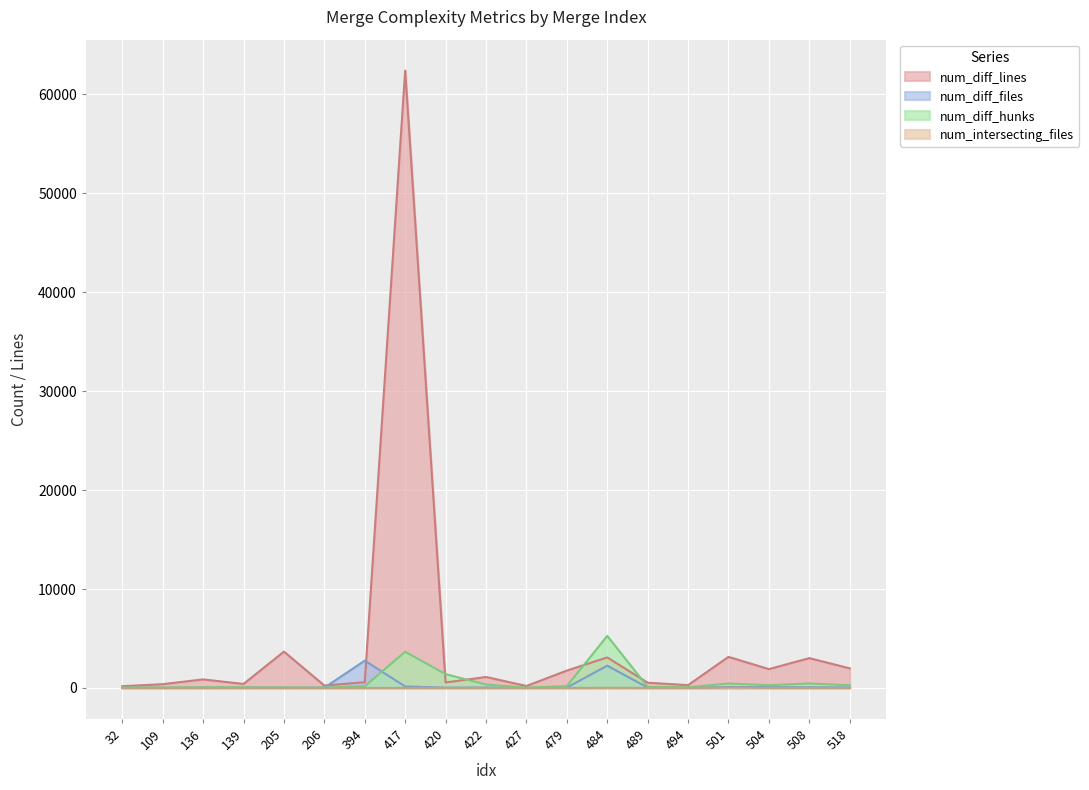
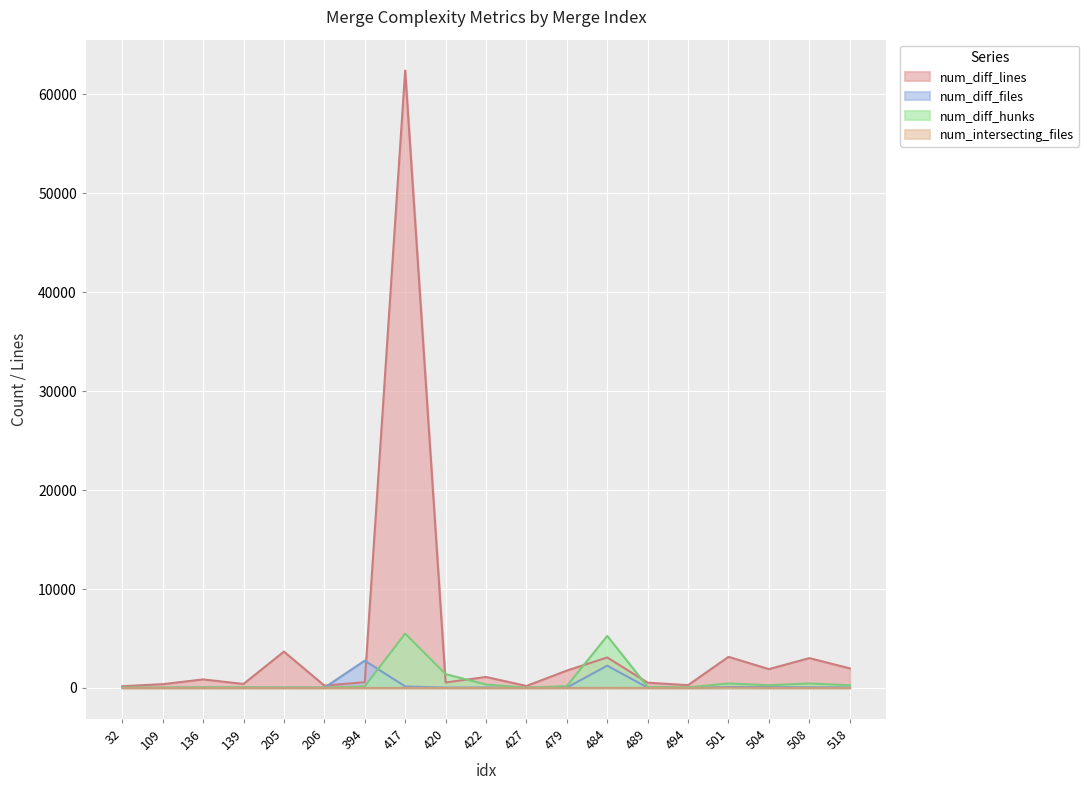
  {
    "num_diff_files": {
      "394": 3000,
      "484": 2000
    },
    "num_diff_hunks": {
-     "417": 4000,
+     "417": 5000,
      "420": 1000,
      "422": 0,
      "484": 5000,
      "501": 0,
      "508": 0
    }
  }
